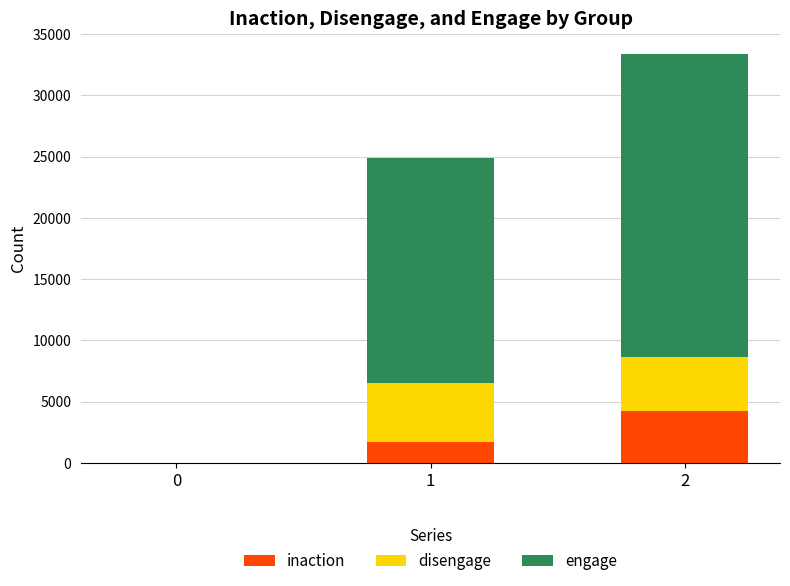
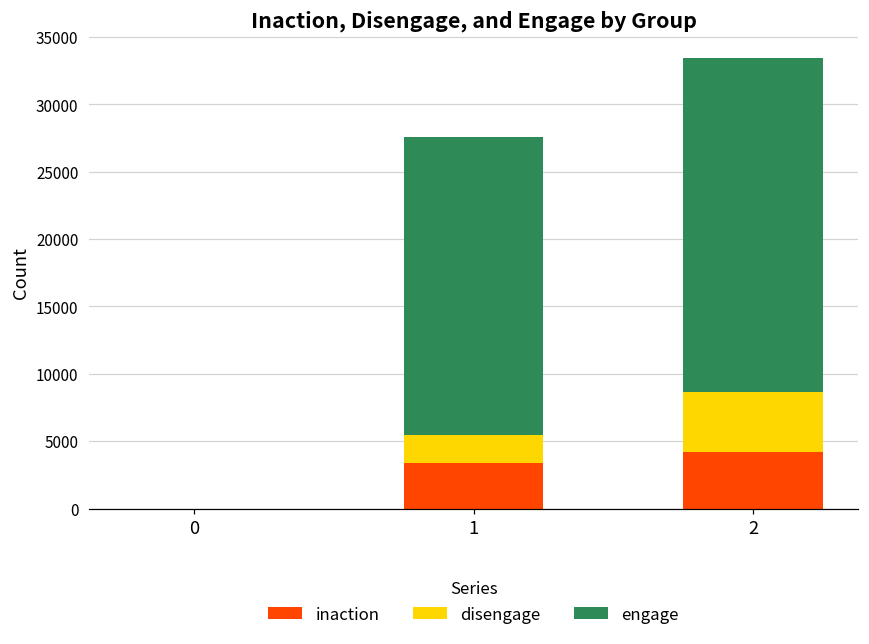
  {
    "inaction": {
      "0": 0,
-     "1": 1700,
+     "1": 3400,
      "2": 4200
    },
    "disengage": {
      "0": 0,
-     "1": 4800,
+     "1": 2000,
      "2": 4500
    },
    "engage": {
      "0": 0,
-     "1": 18400,
+     "1": 22100,
      "2": 24700
    }
  }
